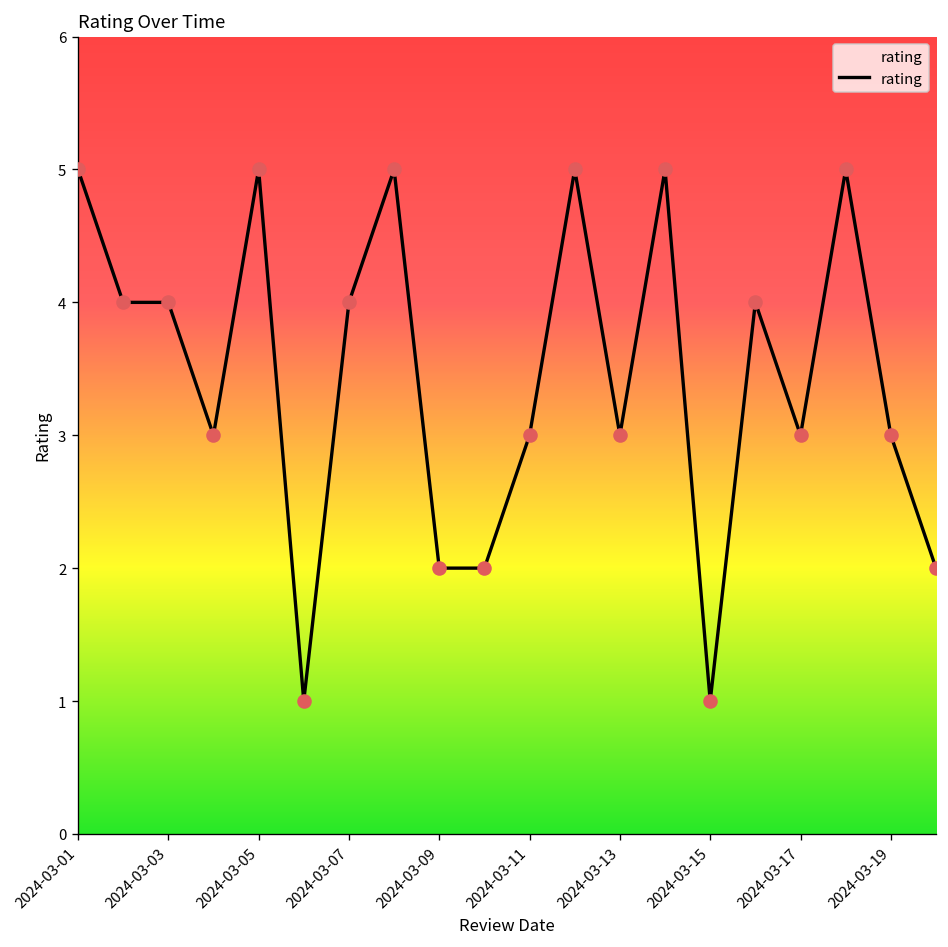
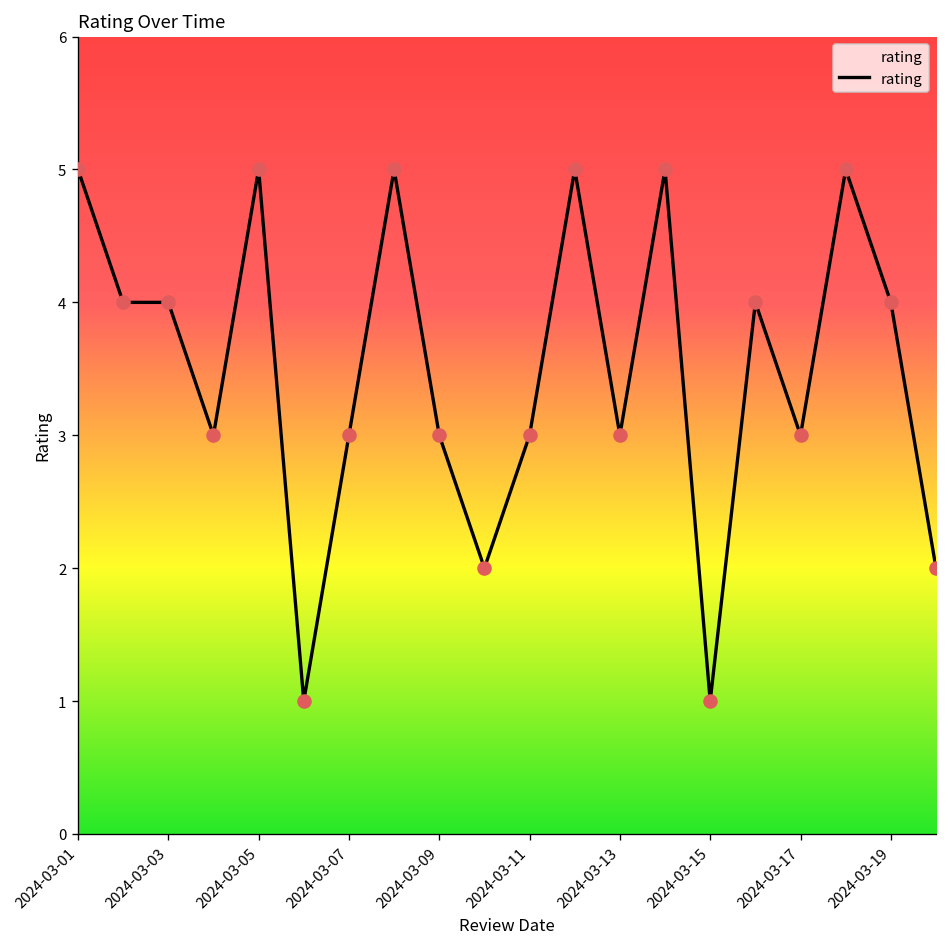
  {
    "2024-03-01": 5,
    "2024-03-03": 4,
    "2024-03-05": 5,
-   "2024-03-07": 4,
-   "2024-03-09": 2,
+   "2024-03-07": 3,
+   "2024-03-09": 3,
    "2024-03-11": 3,
    "2024-03-13": 3,
    "2024-03-15": 1,
    "2024-03-17": 3,
-   "2024-03-19": 3
+   "2024-03-19": 4
  }
